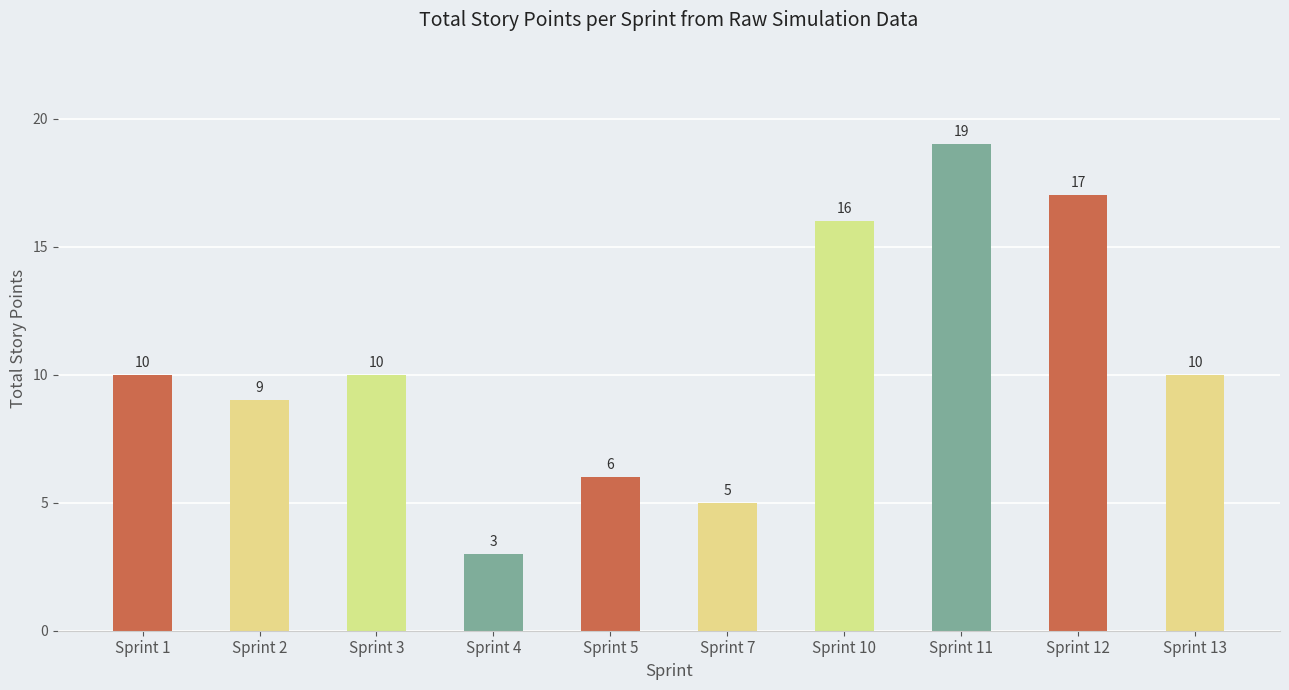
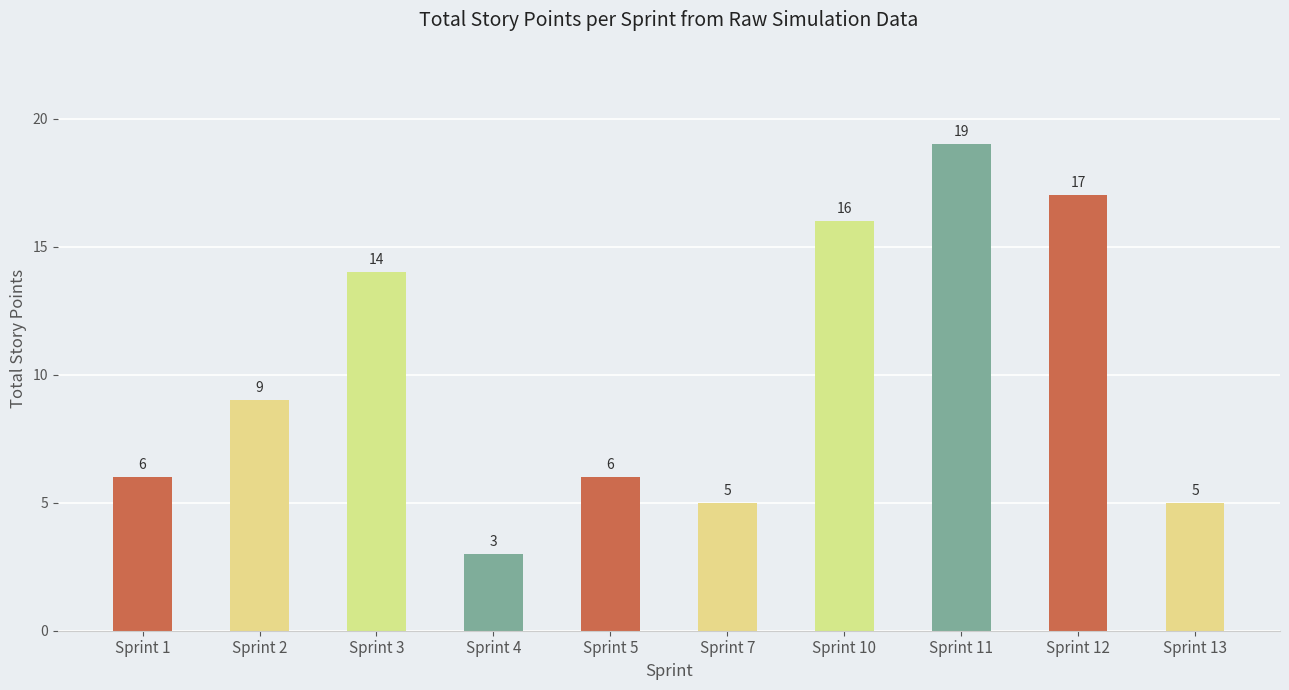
  {
-   "Sprint 1": 10,
+   "Sprint 1": 6,
    "Sprint 2": 9,
-   "Sprint 3": 10,
+   "Sprint 3": 14,
    "Sprint 4": 3,
    "Sprint 5": 6,
    "Sprint 7": 5,
    "Sprint 10": 16,
    "Sprint 11": 19,
    "Sprint 12": 17,
-   "Sprint 13": 10
+   "Sprint 13": 5
  }
